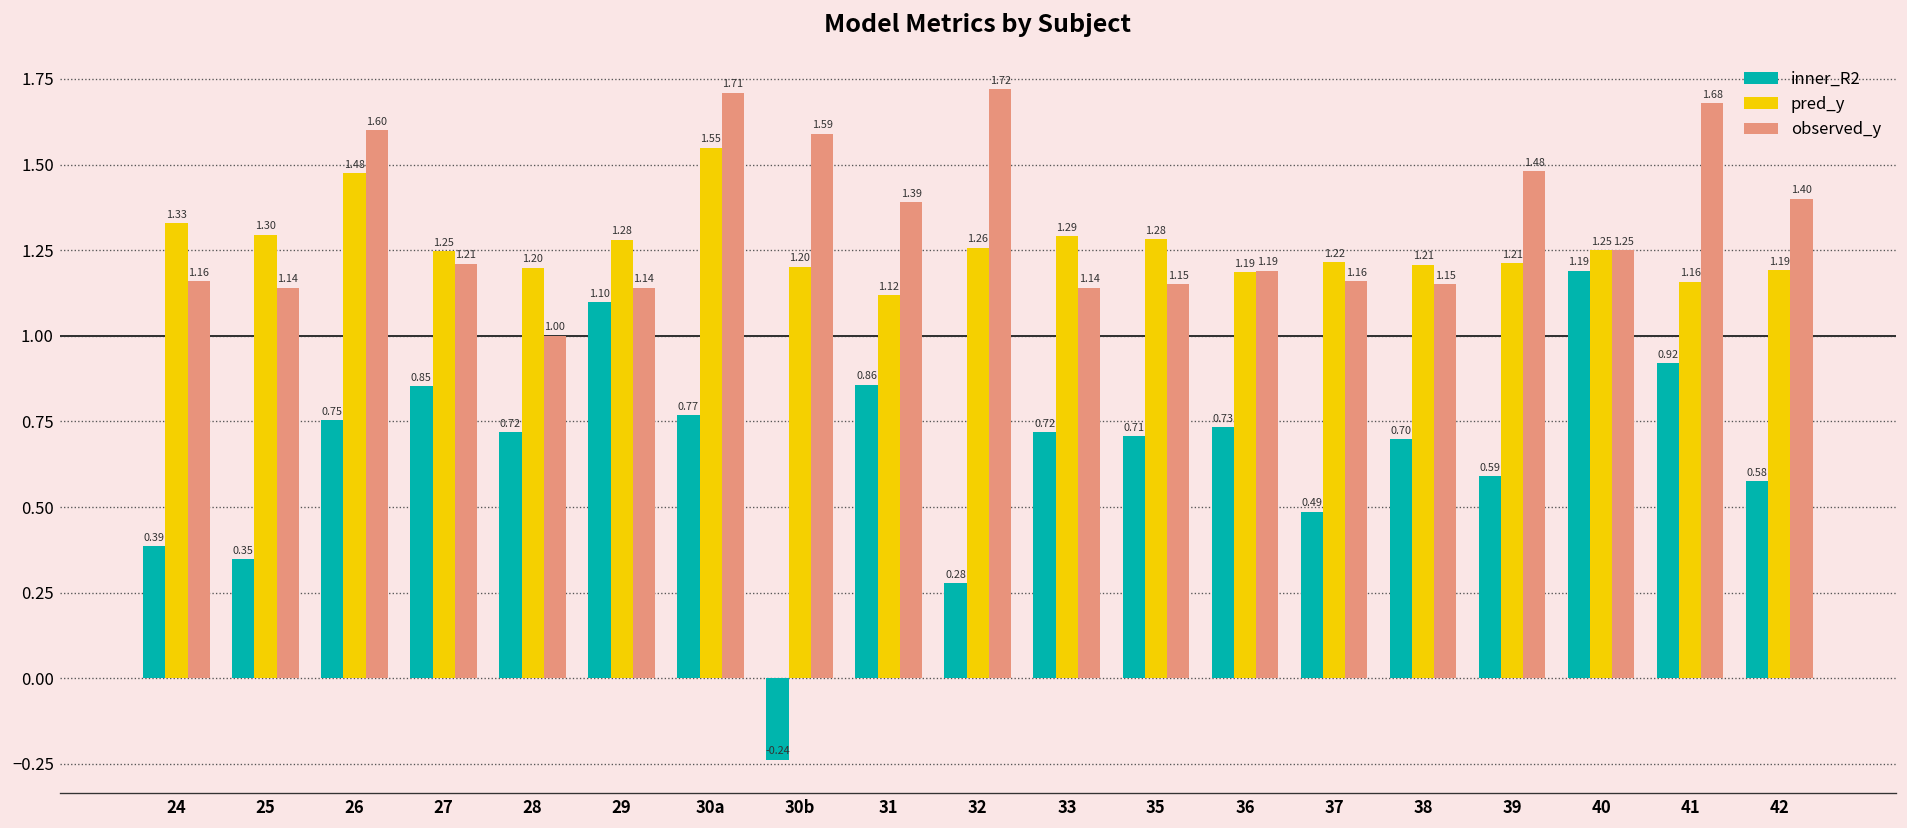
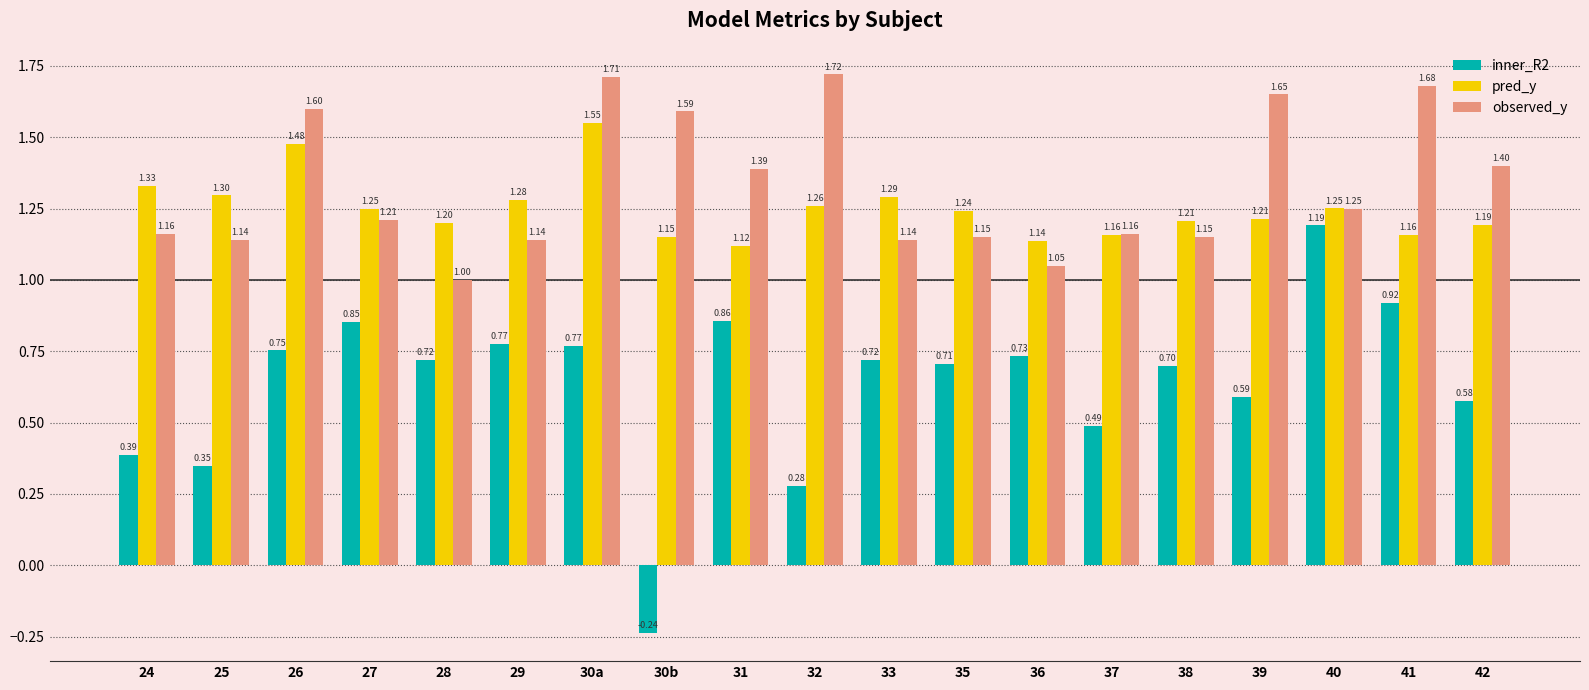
  {
    "inner_R2": {
      "24": 0.39,
      "25": 0.35,
      "26": 0.75,
      "27": 0.85,
      "28": 0.72,
-     "29": 1.10,
+     "29": 0.77,
      "30a": 0.77,
      "30b": -0.24,
      "31": 0.86,
      "32": 0.28,
      "33": 0.72,
      "35": 0.71,
      "36": 0.73,
      "37": 0.49,
      "38": 0.70,
      "39": 0.59,
      "40": 1.19,
      "41": 0.92,
      "42": 0.58
    },
    "pred_y": {
      "24": 1.33,
      "25": 1.30,
      "26": 1.48,
      "27": 1.25,
      "28": 1.20,
      "29": 1.28,
      "30a": 1.55,
-     "30b": 1.20,
+     "30b": 1.15,
      "31": 1.12,
      "32": 1.26,
      "33": 1.29,
-     "35": 1.28,
-     "36": 1.19,
-     "37": 1.22,
+     "35": 1.24,
+     "36": 1.14,
+     "37": 1.16,
      "38": 1.21,
      "39": 1.21,
      "40": 1.25,
      "41": 1.16,
      "42": 1.19
    },
    "observed_y": {
      "24": 1.16,
      "25": 1.14,
      "26": 1.60,
      "27": 1.21,
      "28": 1.00,
      "29": 1.14,
      "30a": 1.71,
      "30b": 1.59,
      "31": 1.39,
      "32": 1.72,
      "33": 1.14,
      "35": 1.15,
-     "36": 1.19,
+     "36": 1.05,
      "37": 1.16,
      "38": 1.15,
-     "39": 1.48,
+     "39": 1.65,
      "40": 1.25,
      "41": 1.68,
      "42": 1.40
    }
  }
